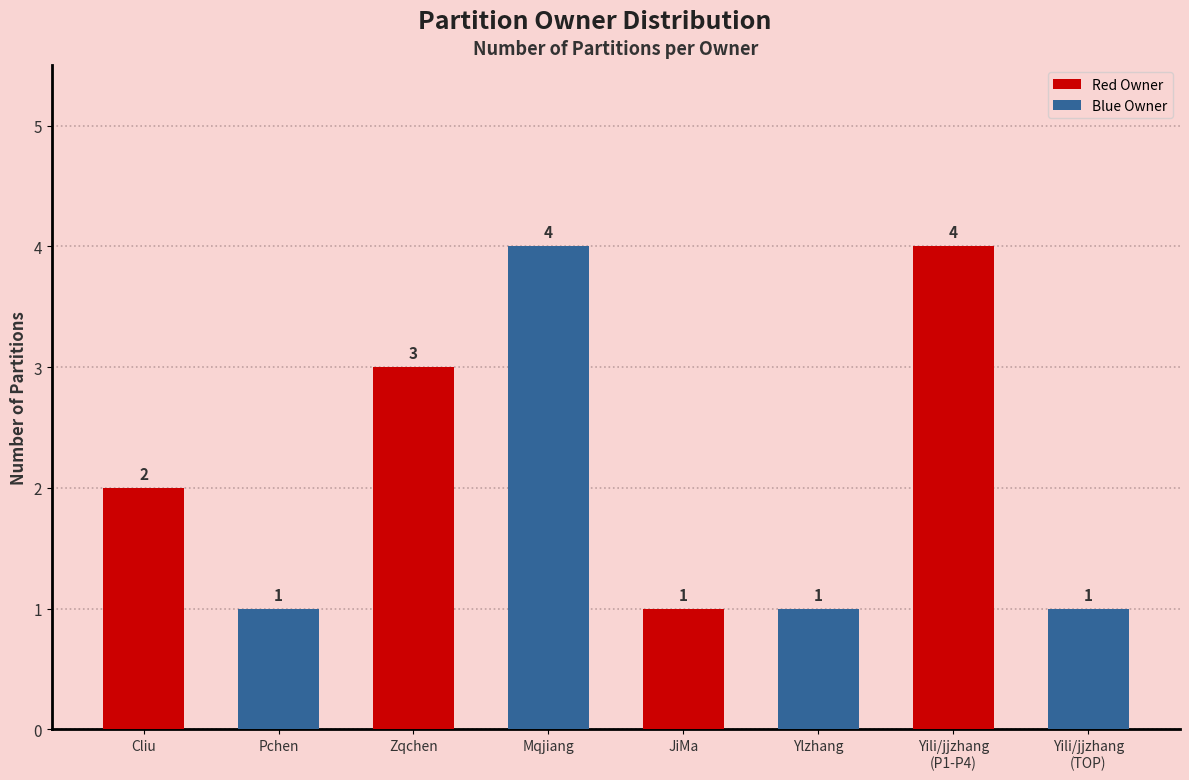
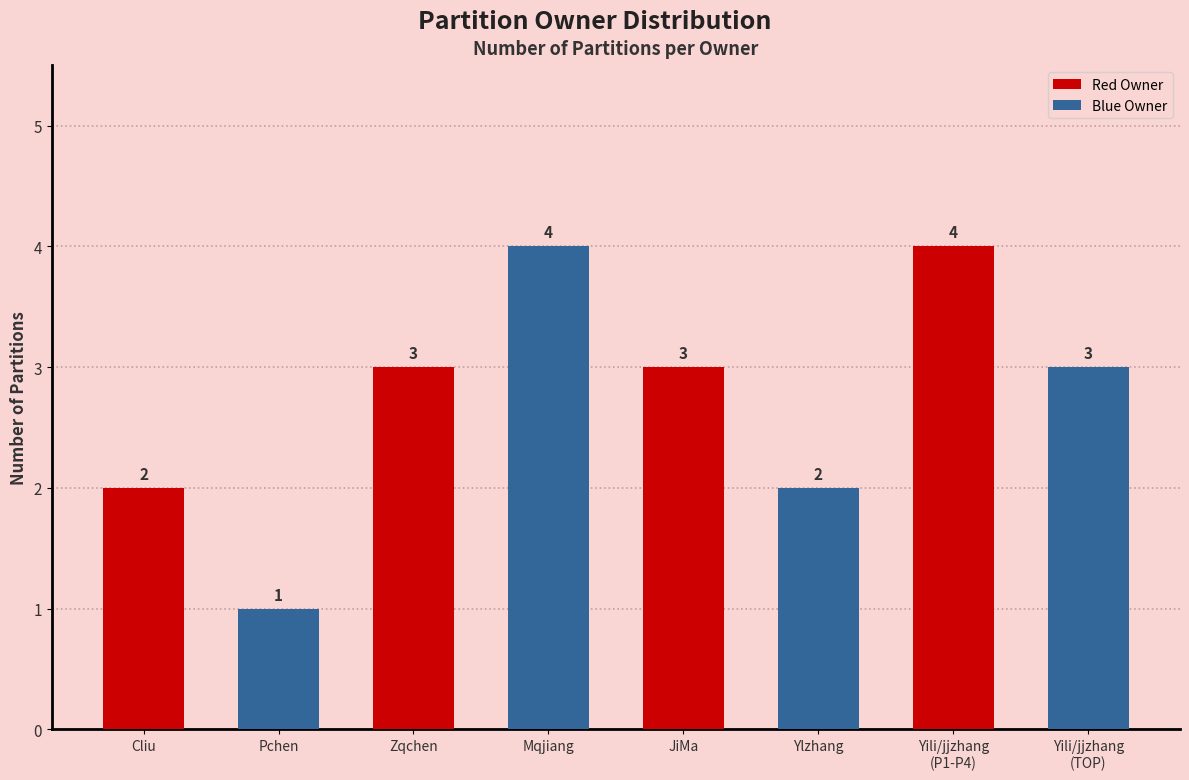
  {
    "Cliu": 2,
    "Pchen": 1,
    "Zqchen": 3,
    "Mqjiang": 4,
-   "JiMa": 1,
-   "Ylzhang": 1,
+   "JiMa": 3,
+   "Ylzhang": 2,
    "Yili/jjzhang (P1-P4)": 4,
-   "Yili/jjzhang (TOP)": 1
+   "Yili/jjzhang (TOP)": 3
  }
